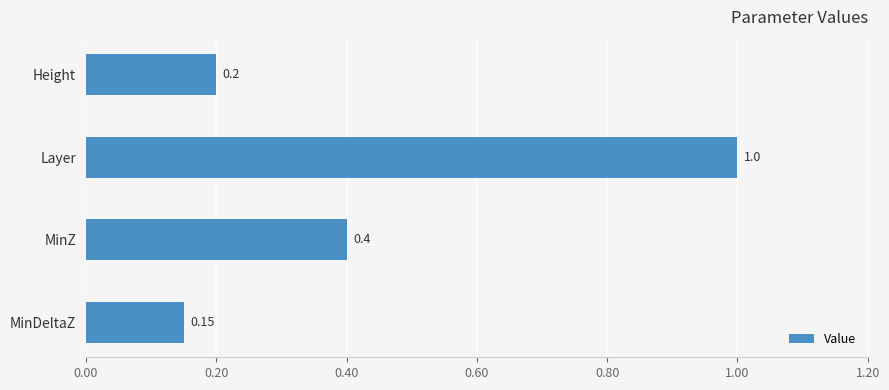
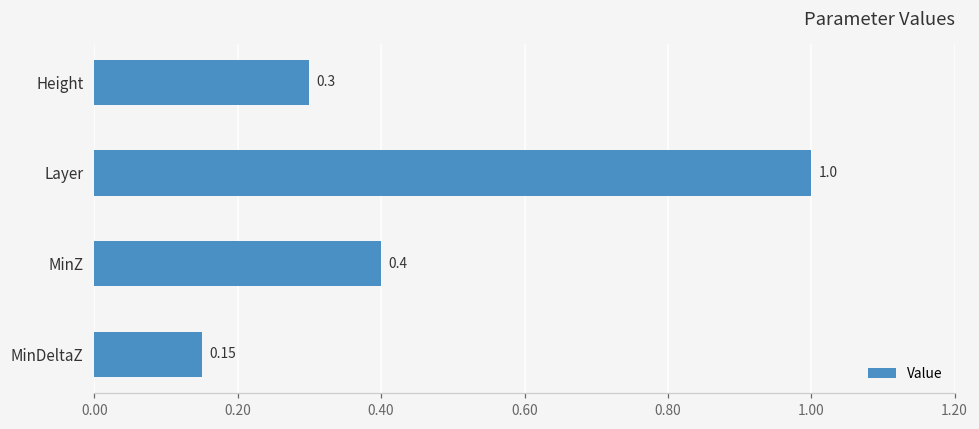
  {
-   "Height": 0.2,
+   "Height": 0.3,
    "Layer": 1.0,
    "MinZ": 0.4,
    "MinDeltaZ": 0.15
  }
